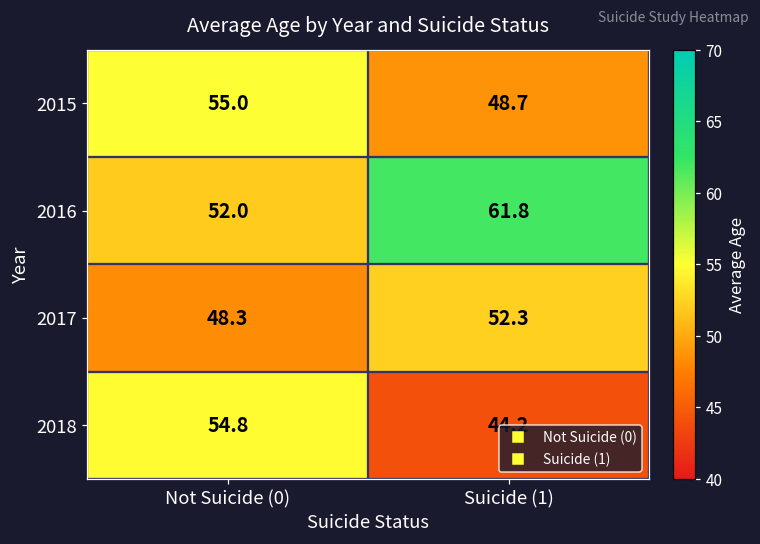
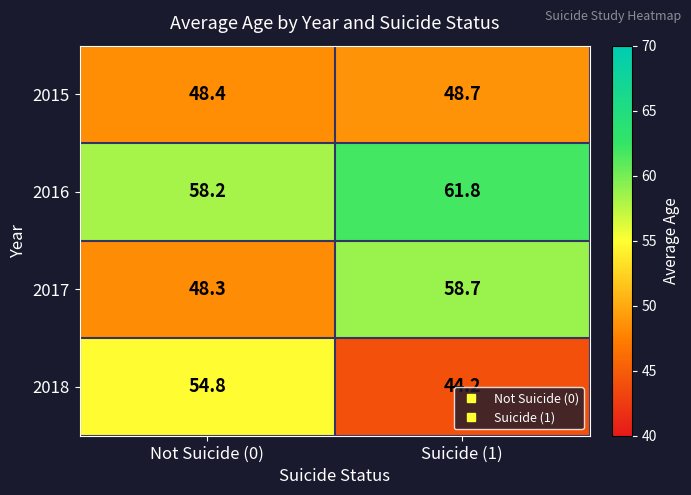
  {
    "2015": {
-     "Not Suicide (0)": 55.0,
+     "Not Suicide (0)": 48.4,
      "Suicide (1)": 48.7
    },
    "2016": {
-     "Not Suicide (0)": 52.0,
+     "Not Suicide (0)": 58.2,
      "Suicide (1)": 61.8
    },
    "2017": {
      "Not Suicide (0)": 48.3,
-     "Suicide (1)": 52.3
+     "Suicide (1)": 58.7
    },
    "2018": {
      "Not Suicide (0)": 54.8
    }
  }
